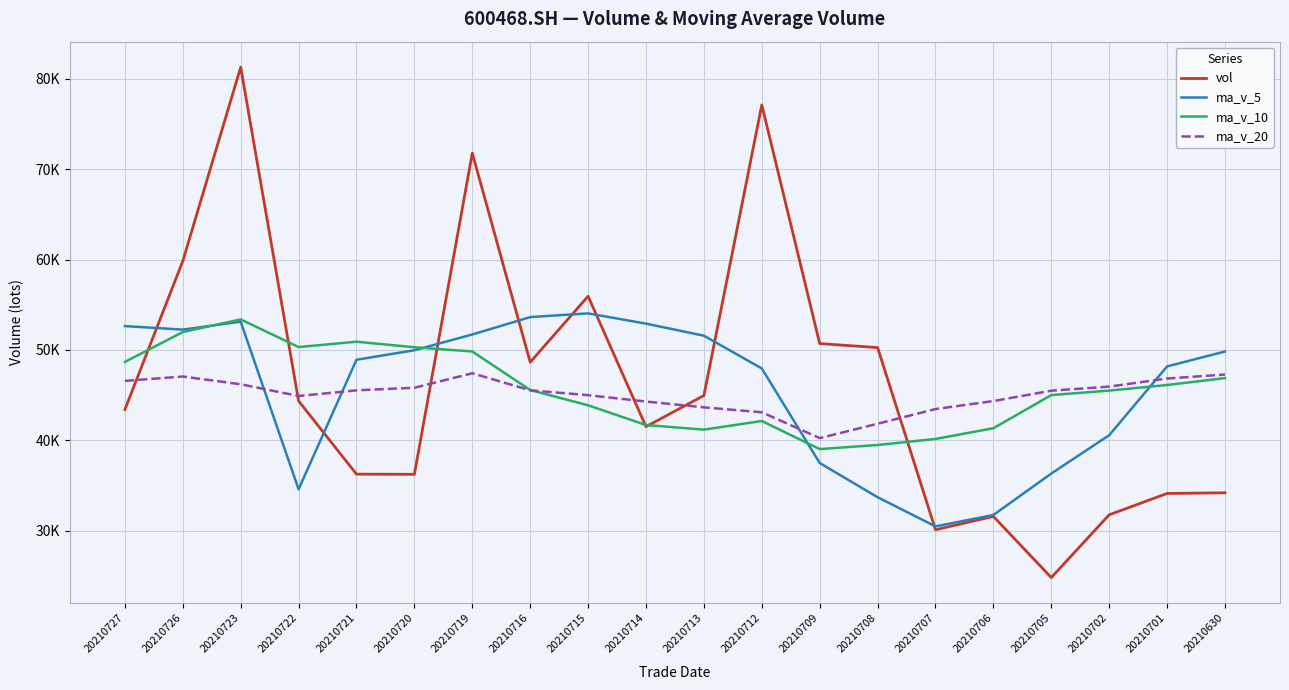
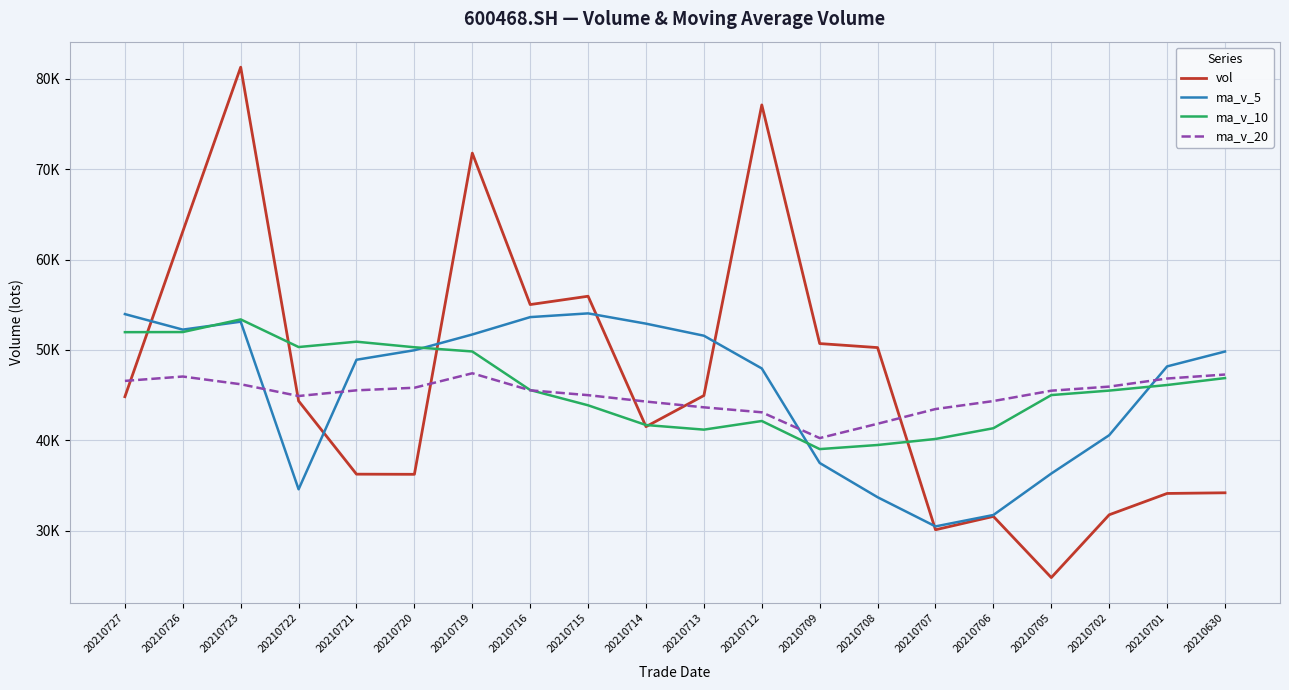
  {
    "vol": {
-     "20210727": 43000,
-     "20210726": 60000,
+     "20210727": 45000,
+     "20210726": 63000,
      "20210723": 81000,
      "20210722": 44000,
      "20210721": 36000,
      "20210720": 36000,
      "20210719": 72000,
-     "20210716": 49000,
+     "20210716": 55000,
      "20210715": 56000,
      "20210713": 45000,
      "20210712": 77000,
      "20210709": 51000,
      "20210708": 50000,
      "20210707": 30000,
      "20210705": 25000,
      "20210702": 32000,
      "20210701": 34000,
      "20210630": 34000
    },
    "ma_v_5": {
-     "20210727": 53000,
+     "20210727": 54000,
      "20210722": 35000,
      "20210721": 49000,
      "20210720": 50000,
      "20210719": 52000,
      "20210716": 54000,
      "20210715": 54000,
      "20210714": 53000,
      "20210713": 52000,
      "20210712": 48000,
      "20210709": 37000,
      "20210708": 34000,
      "20210707": 30000,
      "20210705": 36000,
      "20210702": 41000,
      "20210701": 48000,
      "20210630": 50000
    },
    "ma_v_10": {
-     "20210727": 49000,
+     "20210727": 52000,
      "20210722": 50000,
      "20210721": 51000,
      "20210720": 50000,
      "20210719": 50000,
      "20210715": 44000,
      "20210713": 41000,
      "20210712": 42000,
      "20210709": 39000,
      "20210708": 39000,
      "20210707": 40000,
      "20210706": 41000,
      "20210705": 45000,
      "20210702": 45000,
      "20210701": 46000,
      "20210630": 47000
    },
    "ma_v_20": {
      "20210727": 47000,
      "20210726": 47000,
      "20210723": 46000,
      "20210722": 45000,
      "20210721": 46000,
      "20210720": 46000,
      "20210719": 47000,
      "20210715": 45000,
      "20210714": 44000,
      "20210713": 44000,
      "20210712": 43000,
      "20210709": 40000,
      "20210708": 42000,
      "20210707": 43000,
      "20210706": 44000,
      "20210705": 45000,
      "20210702": 46000,
      "20210701": 47000,
      "20210630": 47000
    }
  }
